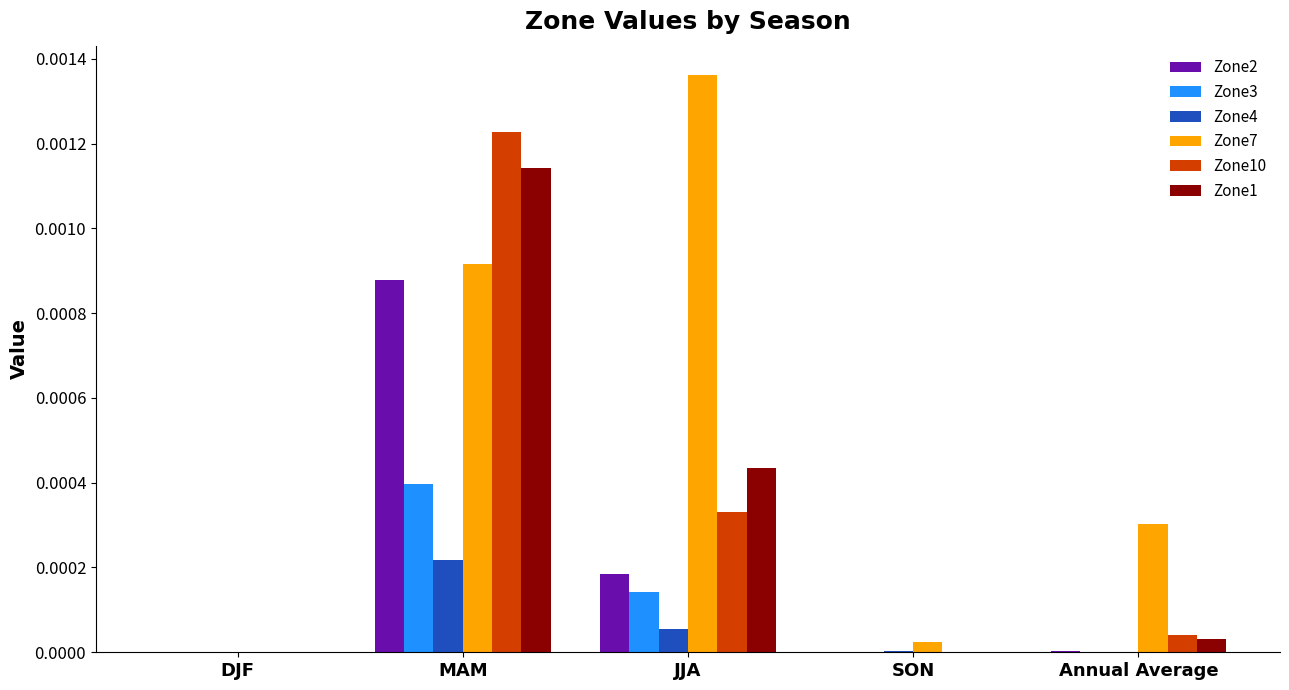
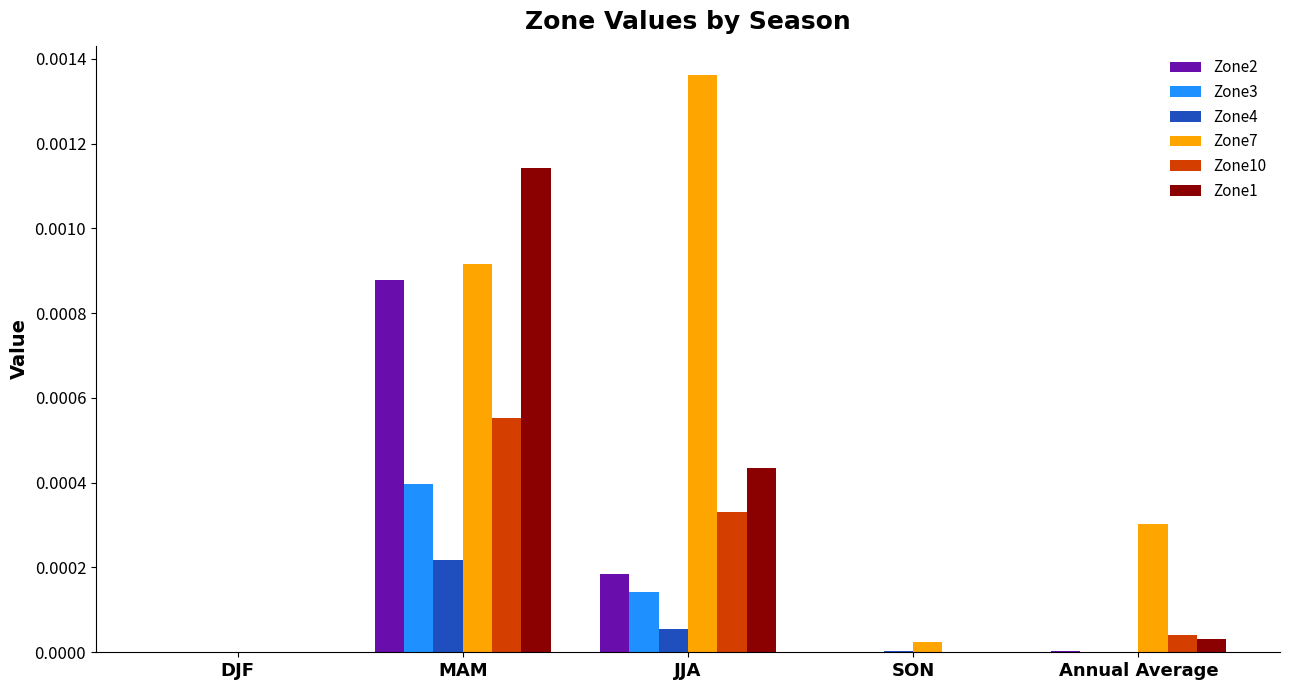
  {
    "Zone2": {
      "DJF": 0.00000,
      "MAM": 0.00088,
      "JJA": 0.00018
    },
    "Zone3": {
      "DJF": 0.00000,
      "MAM": 0.00040,
      "JJA": 0.00014
    },
    "Zone4": {
      "DJF": 0.00000,
      "MAM": 0.00022,
      "JJA": 0.00005
    },
    "Zone7": {
      "DJF": 0.00000,
      "MAM": 0.00092,
      "JJA": 0.00136,
      "SON": 0.00002,
      "Annual Average": 0.00030
    },
    "Zone10": {
      "DJF": 0.00000,
-     "MAM": 0.00123,
+     "MAM": 0.00055,
      "JJA": 0.00033,
      "Annual Average": 0.00004
    },
    "Zone1": {
      "DJF": 0.00000,
      "MAM": 0.00114,
      "JJA": 0.00043,
      "SON": 0.00000,
      "Annual Average": 0.00003
    }
  }
